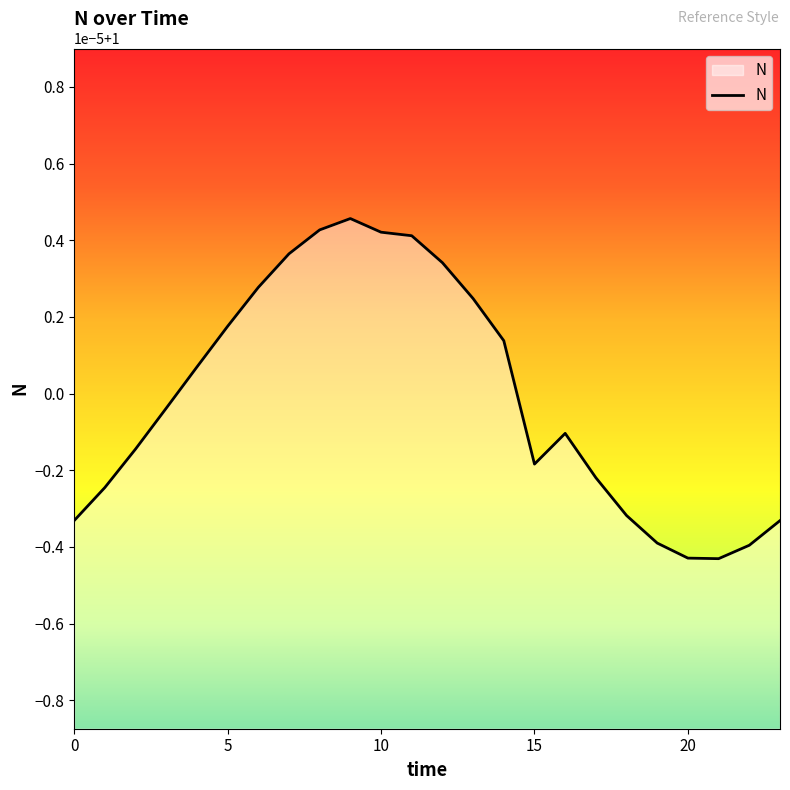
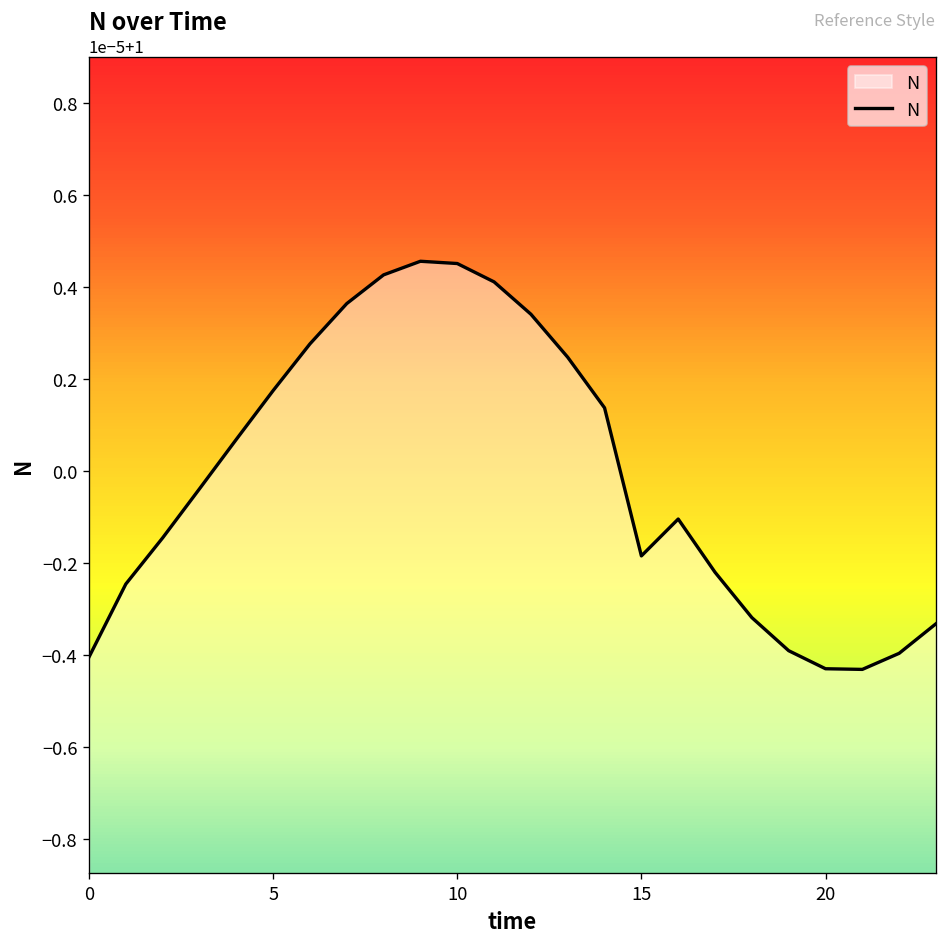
  {
-   "0": 0.9999967,
+   "0": 0.9999960,
    "5": 1.0000018,
-   "10": 1.0000042,
+   "10": 1.0000045,
    "15": 0.9999982,
    "20": 0.9999957
  }
